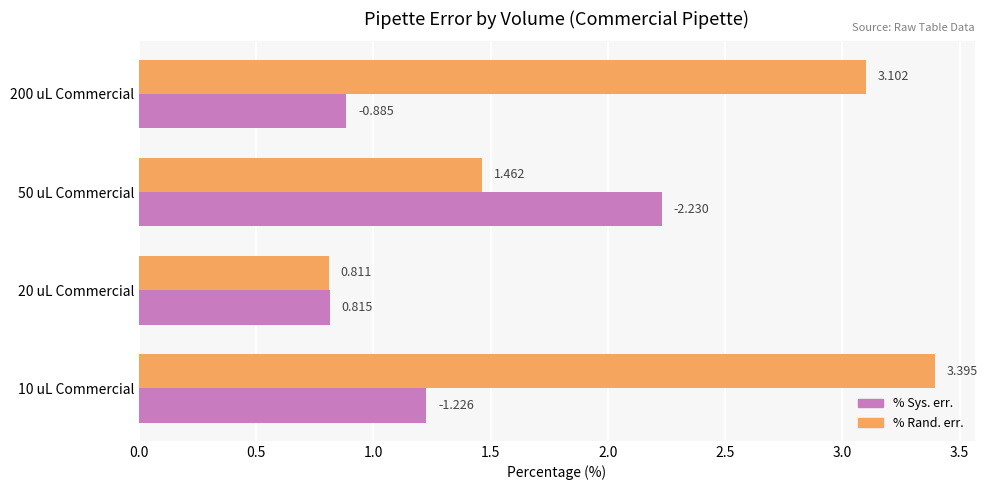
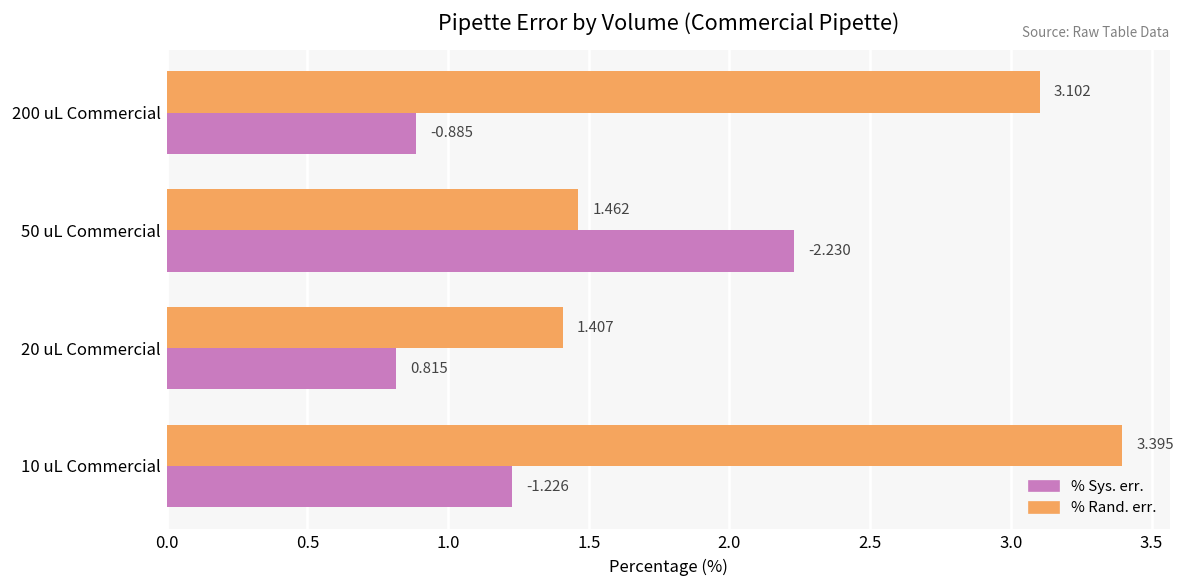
  {
    "% Sys. err.": {
      "20 uL Commercial": 0.815
    },
    "% Rand. err.": {
      "200 uL Commercial": 3.102,
      "50 uL Commercial": 1.462,
-     "20 uL Commercial": 0.811,
+     "20 uL Commercial": 1.407,
      "10 uL Commercial": 3.395
    }
  }
